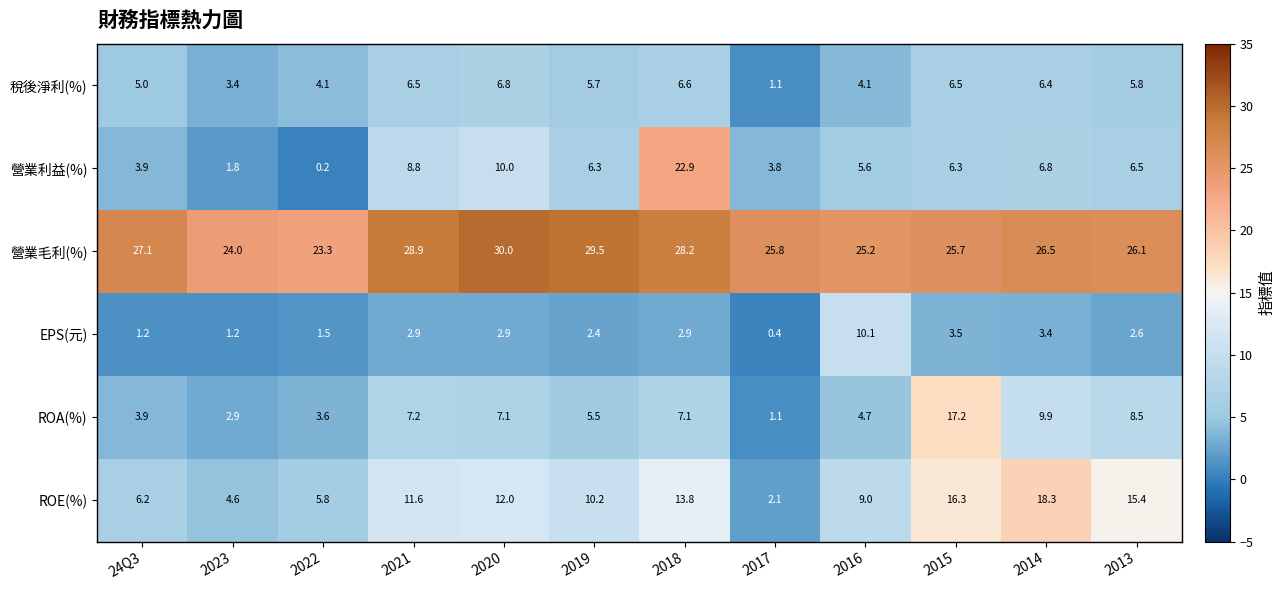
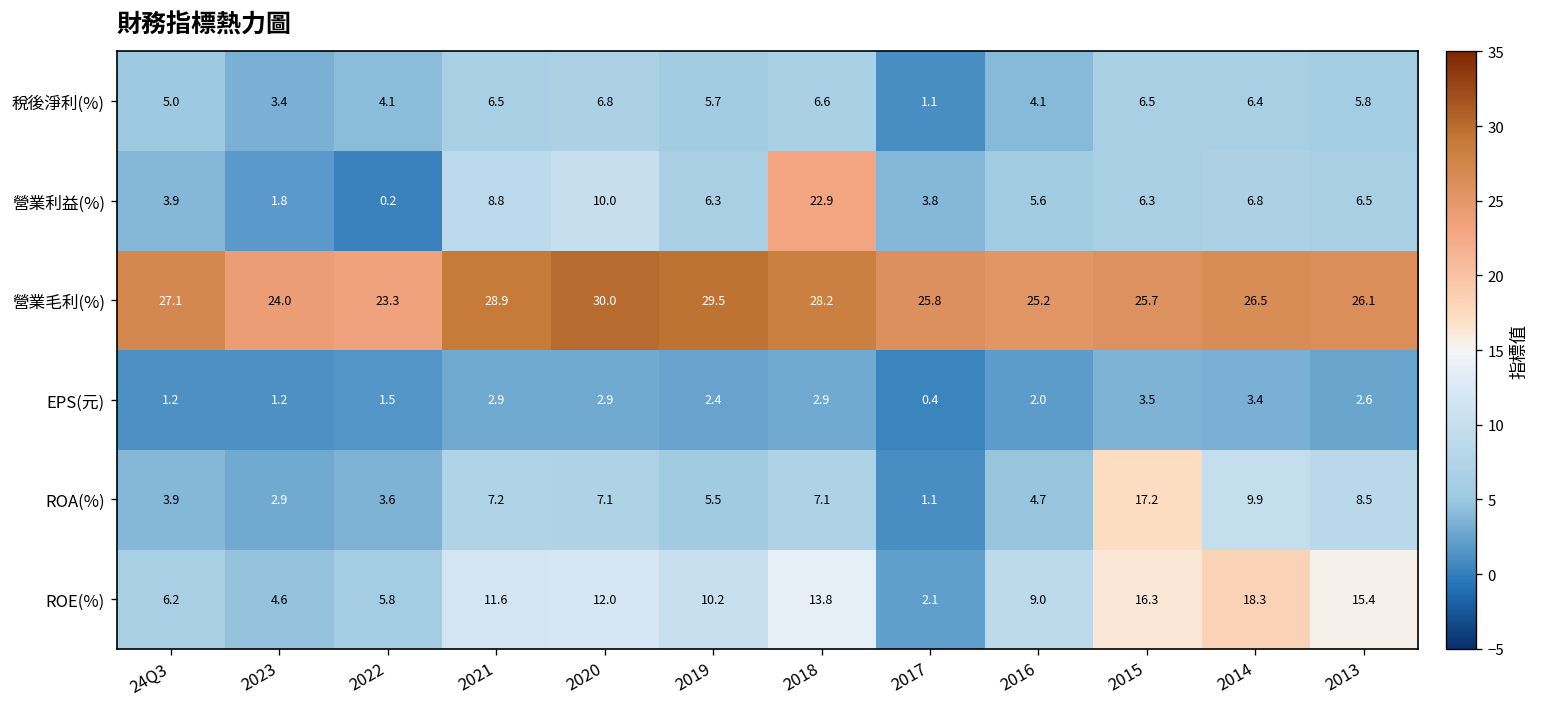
  {
    "稅後淨利(%)": {
      "24Q3": 5.0,
      "2023": 3.4,
      "2022": 4.1,
      "2021": 6.5,
      "2020": 6.8,
      "2019": 5.7,
      "2018": 6.6,
      "2017": 1.1,
      "2016": 4.1,
      "2015": 6.5,
      "2014": 6.4,
      "2013": 5.8
    },
    "營業利益(%)": {
      "24Q3": 3.9,
      "2023": 1.8,
      "2022": 0.2,
      "2021": 8.8,
      "2020": 10.0,
      "2019": 6.3,
      "2018": 22.9,
      "2017": 3.8,
      "2016": 5.6,
      "2015": 6.3,
      "2014": 6.8,
      "2013": 6.5
    },
    "營業毛利(%)": {
      "24Q3": 27.1,
      "2023": 24.0,
      "2022": 23.3,
      "2021": 28.9,
      "2020": 30.0,
      "2019": 29.5,
      "2018": 28.2,
      "2017": 25.8,
      "2016": 25.2,
      "2015": 25.7,
      "2014": 26.5,
      "2013": 26.1
    },
    "EPS(元)": {
      "24Q3": 1.2,
      "2023": 1.2,
      "2022": 1.5,
      "2021": 2.9,
      "2020": 2.9,
      "2019": 2.4,
      "2018": 2.9,
      "2017": 0.4,
-     "2016": 10.1,
+     "2016": 2.0,
      "2015": 3.5,
      "2014": 3.4,
      "2013": 2.6
    },
    "ROA(%)": {
      "24Q3": 3.9,
      "2023": 2.9,
      "2022": 3.6,
      "2021": 7.2,
      "2020": 7.1,
      "2019": 5.5,
      "2018": 7.1,
      "2017": 1.1,
      "2016": 4.7,
      "2015": 17.2,
      "2014": 9.9,
      "2013": 8.5
    },
    "ROE(%)": {
      "24Q3": 6.2,
      "2023": 4.6,
      "2022": 5.8,
      "2021": 11.6,
      "2020": 12.0,
      "2019": 10.2,
      "2018": 13.8,
      "2017": 2.1,
      "2016": 9.0,
      "2015": 16.3,
      "2014": 18.3,
      "2013": 15.4
    }
  }
